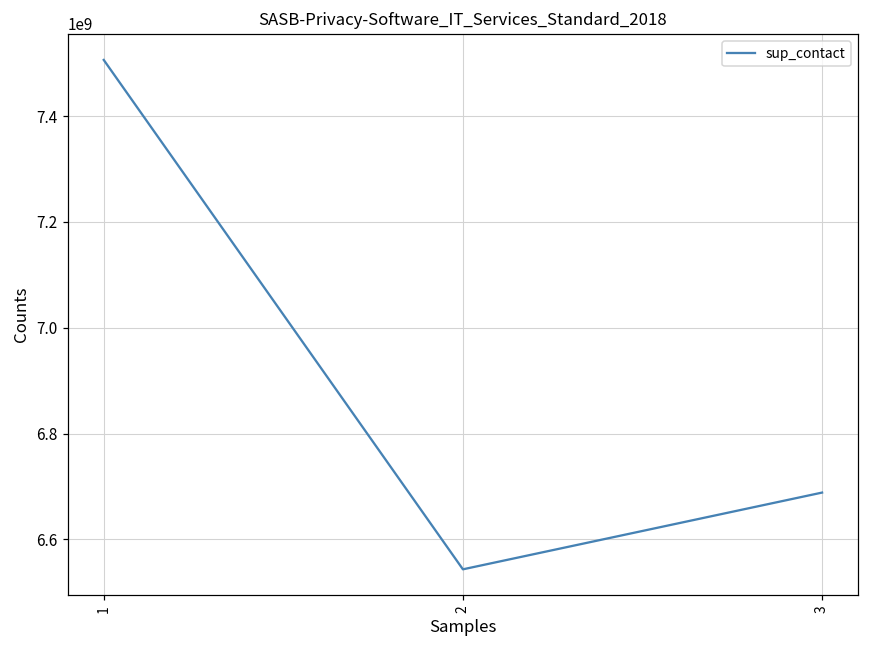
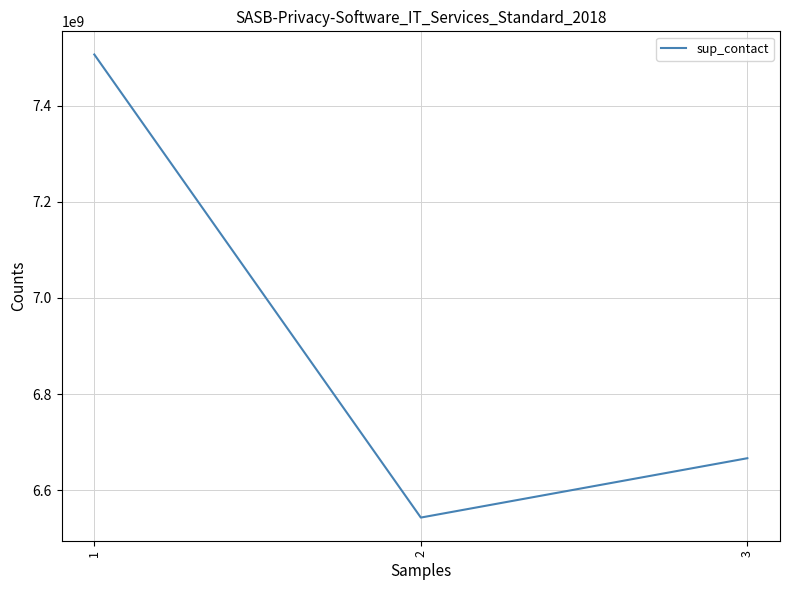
  {
    "1": 7510000000,
    "2": 6540000000,
-   "3": 6690000000
+   "3": 6670000000
  }
